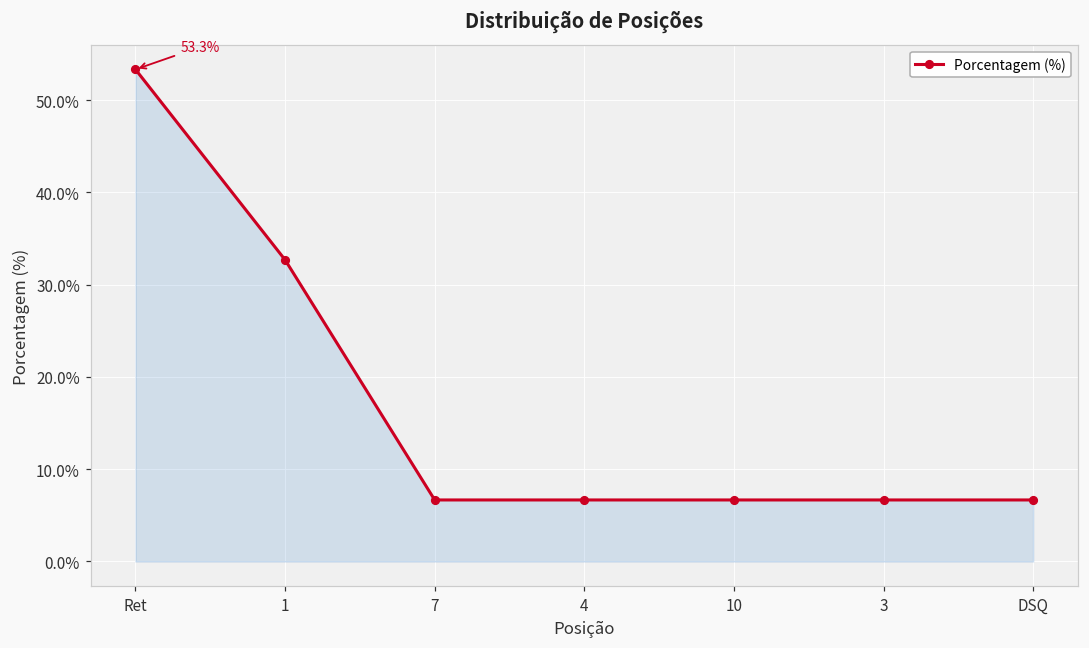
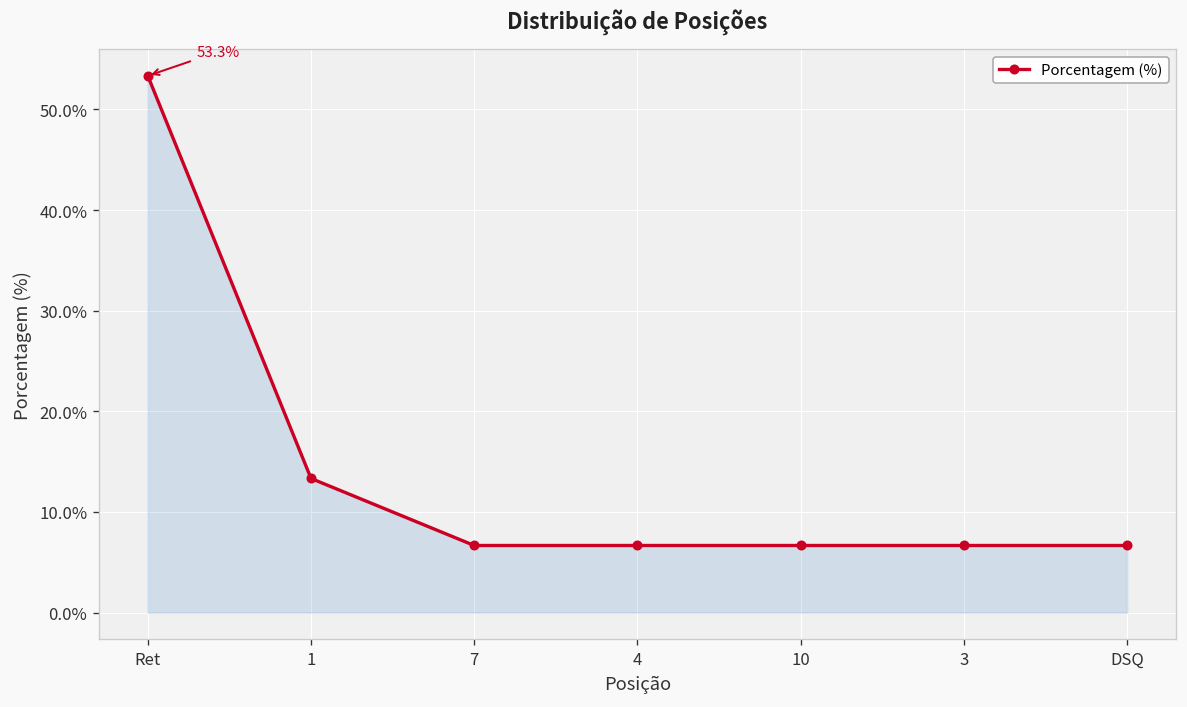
  {
-   "1": "33%",
+   "1": "13%",
    "7": "7%",
    "4": "7%",
    "10": "7%",
    "3": "7%",
    "DSQ": "7%"
  }
